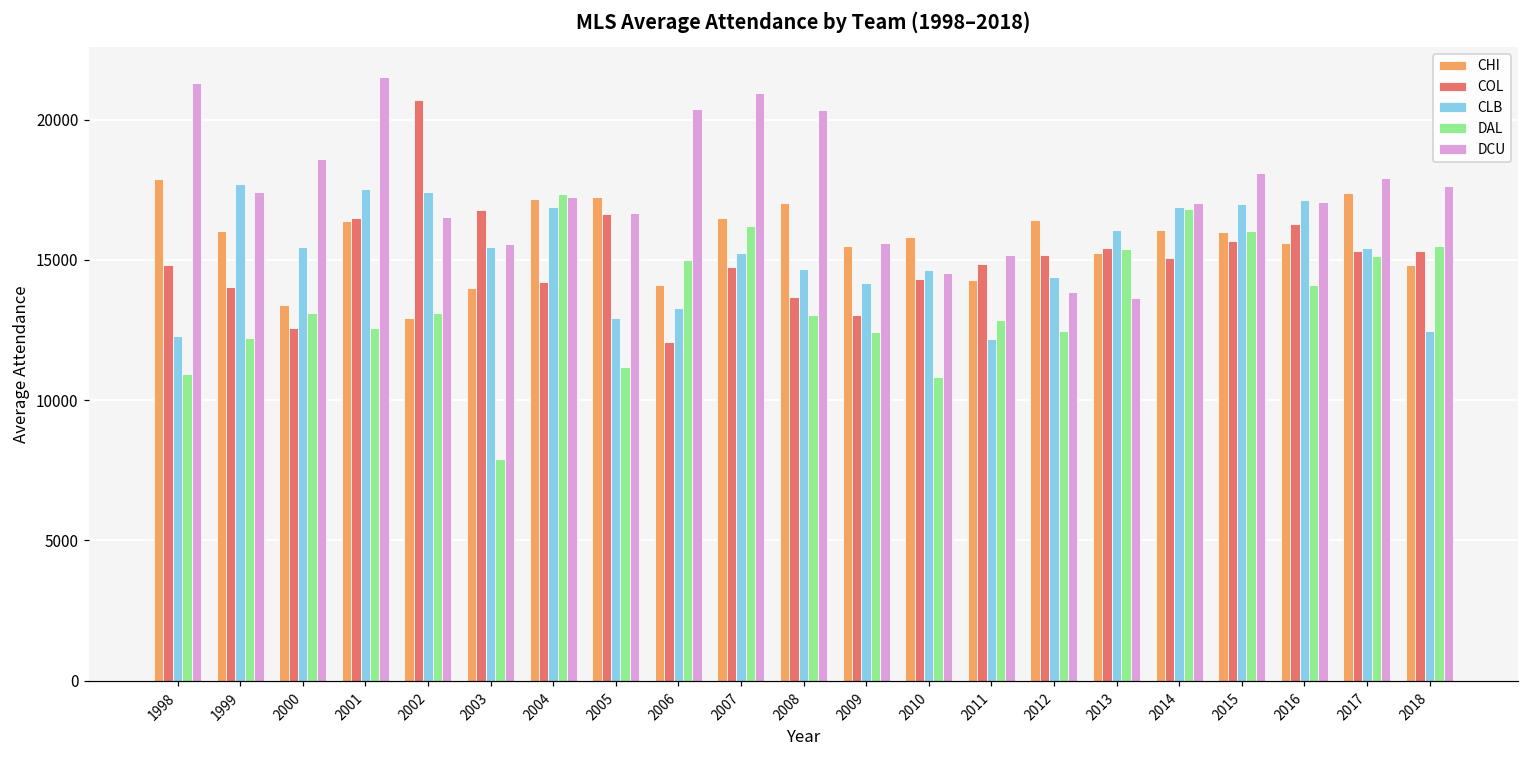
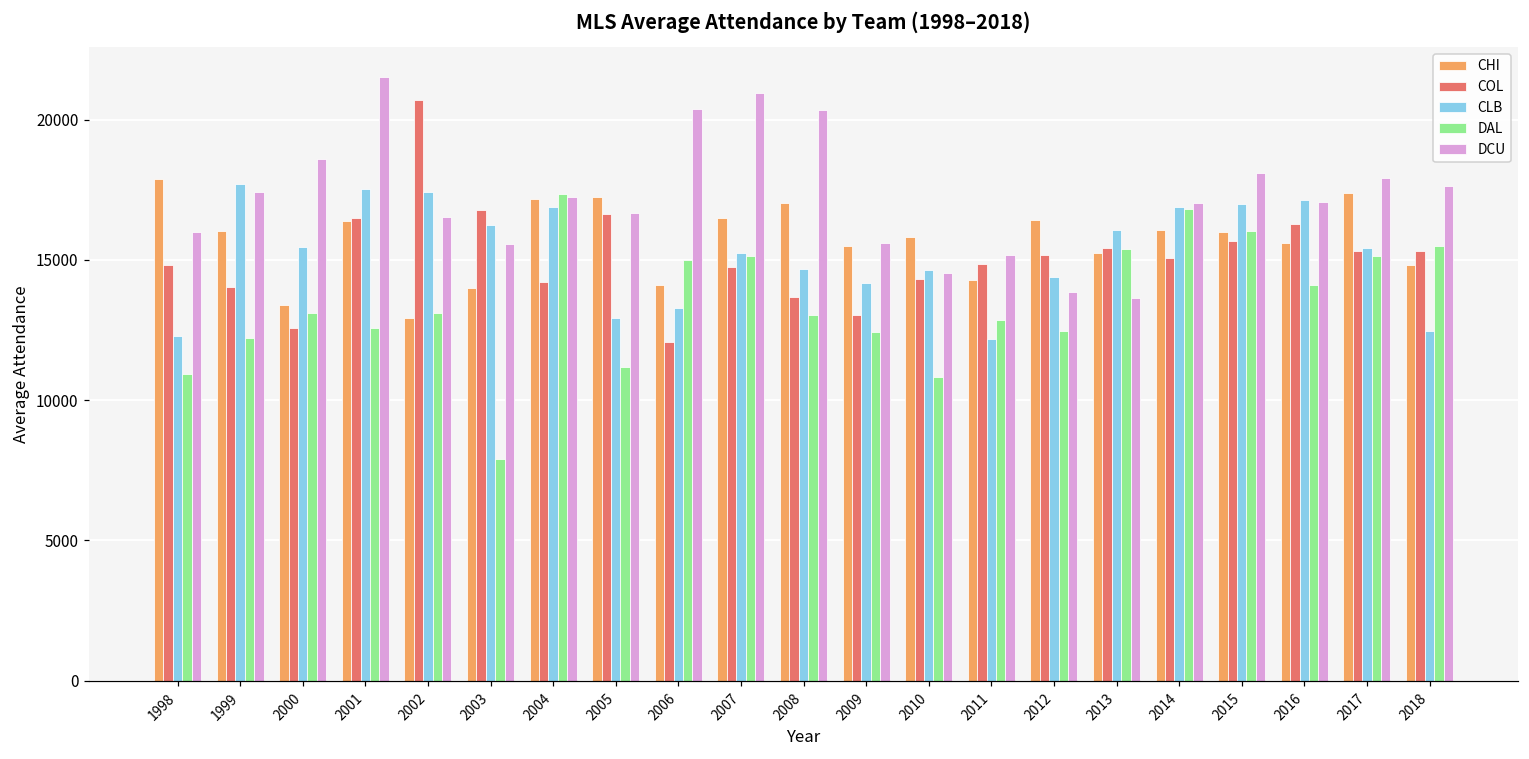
  {
    "CLB": {
      "1998": 12300,
      "1999": 17700,
      "2000": 15500,
      "2001": 17500,
      "2002": 17400,
-     "2003": 15500,
+     "2003": 16300,
      "2004": 16900,
      "2005": 12900,
      "2006": 13300,
      "2007": 15200,
      "2008": 14700,
      "2009": 14200,
      "2010": 14600,
      "2011": 12200,
      "2012": 14400,
      "2013": 16100,
      "2014": 16900,
      "2015": 17000,
      "2016": 17100,
      "2017": 15400,
      "2018": 12400
    },
    "DAL": {
      "1998": 10900,
      "1999": 12200,
      "2000": 13100,
      "2001": 12600,
      "2002": 13100,
      "2003": 7900,
      "2004": 17300,
      "2005": 11200,
      "2006": 15000,
-     "2007": 16200,
+     "2007": 15200,
      "2008": 13000,
      "2009": 12400,
      "2010": 10800,
      "2011": 12900,
      "2012": 12500,
      "2013": 15400,
      "2014": 16800,
      "2015": 16000,
      "2016": 14100,
      "2017": 15100,
      "2018": 15500
    },
    "DCU": {
-     "1998": 21300,
+     "1998": 16000,
      "1999": 17400,
      "2000": 18600,
      "2001": 21500,
      "2002": 16500,
      "2003": 15600,
      "2004": 17200,
      "2005": 16700,
      "2006": 20400,
      "2007": 21000,
      "2008": 20300,
      "2009": 15600,
      "2010": 14500,
      "2011": 15200,
      "2012": 13800,
      "2013": 13600,
      "2014": 17000,
      "2015": 18100,
      "2016": 17100,
      "2017": 17900,
      "2018": 17600
    }
  }
